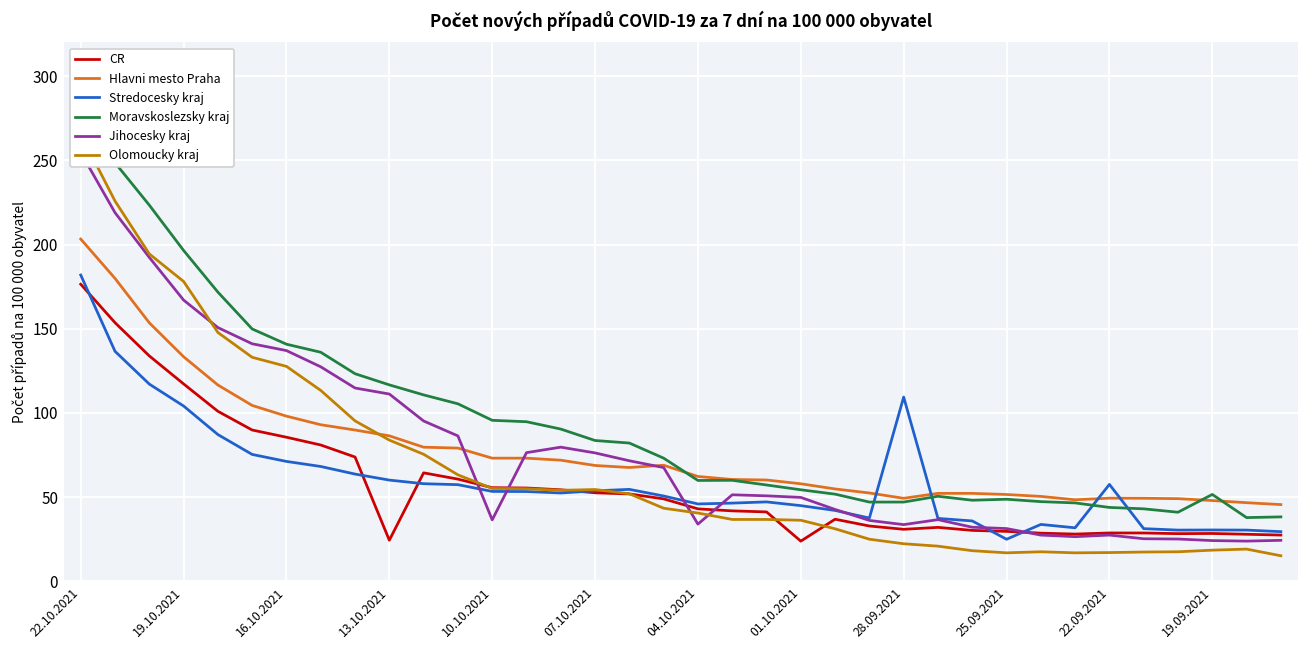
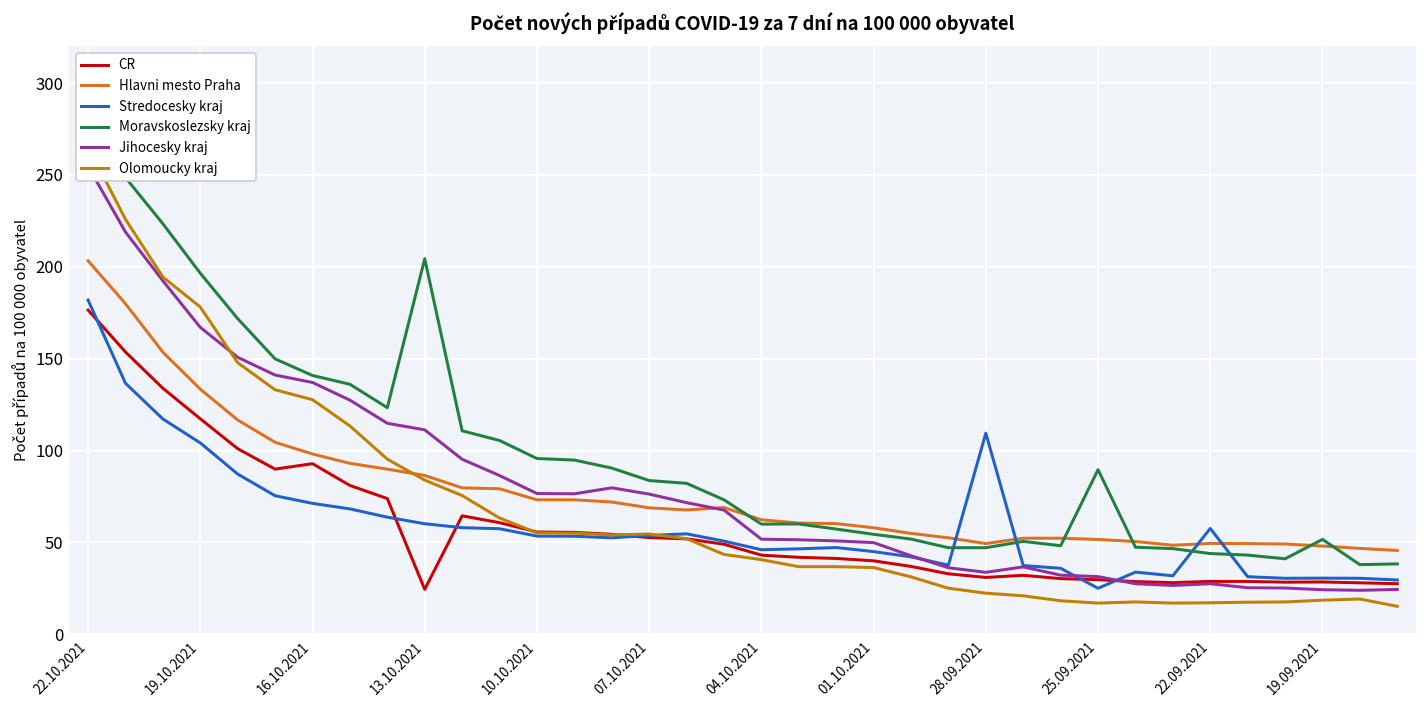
  {
    "CR": {
      "22.10.2021": 176,
      "19.10.2021": 117,
-     "16.10.2021": 86,
+     "16.10.2021": 93,
      "13.10.2021": 24,
      "04.10.2021": 43,
-     "01.10.2021": 24,
+     "01.10.2021": 40,
      "28.09.2021": 31,
      "25.09.2021": 30,
      "19.09.2021": 28
    },
    "Stredocesky kraj": {
      "22.10.2021": 182,
      "19.10.2021": 104,
      "16.10.2021": 71,
      "13.10.2021": 60,
      "10.10.2021": 53,
      "04.10.2021": 46,
      "01.10.2021": 45,
      "28.09.2021": 109,
      "25.09.2021": 25,
      "22.09.2021": 58,
      "19.09.2021": 31
    },
    "Moravskoslezsky kraj": {
      "19.10.2021": 197,
      "16.10.2021": 141,
-     "13.10.2021": 117,
+     "13.10.2021": 204,
      "10.10.2021": 96,
      "07.10.2021": 84,
      "04.10.2021": 60,
      "01.10.2021": 54,
      "28.09.2021": 47,
-     "25.09.2021": 49,
+     "25.09.2021": 90,
      "22.09.2021": 44,
      "19.09.2021": 52
    },
    "Jihocesky kraj": {
      "19.10.2021": 167,
      "16.10.2021": 137,
      "13.10.2021": 111,
-     "10.10.2021": 37,
+     "10.10.2021": 77,
      "07.10.2021": 76,
-     "04.10.2021": 34,
+     "04.10.2021": 52,
      "01.10.2021": 50,
      "28.09.2021": 34,
      "25.09.2021": 31,
      "19.09.2021": 24
    }
  }
